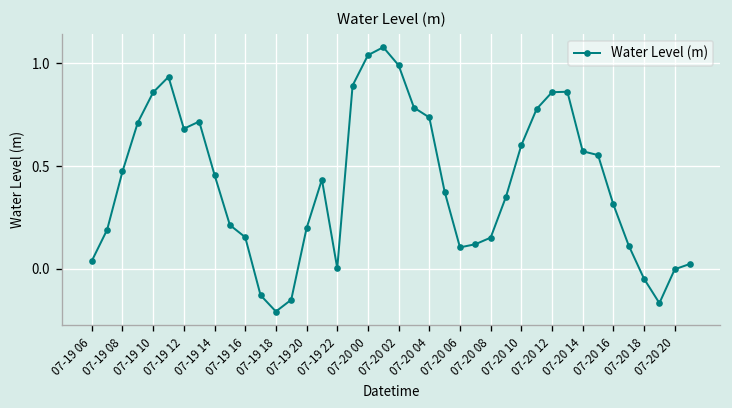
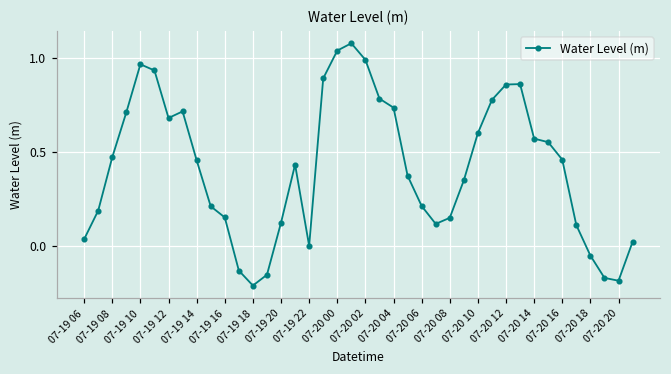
  {
    "07-19 06": 0.04,
    "07-19 08": 0.47,
-   "07-19 10": 0.86,
+   "07-19 10": 0.97,
    "07-19 12": 0.68,
    "07-19 14": 0.46,
    "07-19 16": 0.15,
    "07-19 18": -0.21,
-   "07-19 20": 0.20,
+   "07-19 20": 0.13,
    "07-19 22": 0.00,
    "07-20 00": 1.04,
    "07-20 02": 0.99,
    "07-20 04": 0.74,
-   "07-20 06": 0.10,
+   "07-20 06": 0.21,
    "07-20 08": 0.15,
    "07-20 10": 0.60,
    "07-20 12": 0.86,
    "07-20 14": 0.57,
-   "07-20 16": 0.31,
+   "07-20 16": 0.46,
    "07-20 18": -0.05,
-   "07-20 20": 0.00
+   "07-20 20": -0.18
  }
